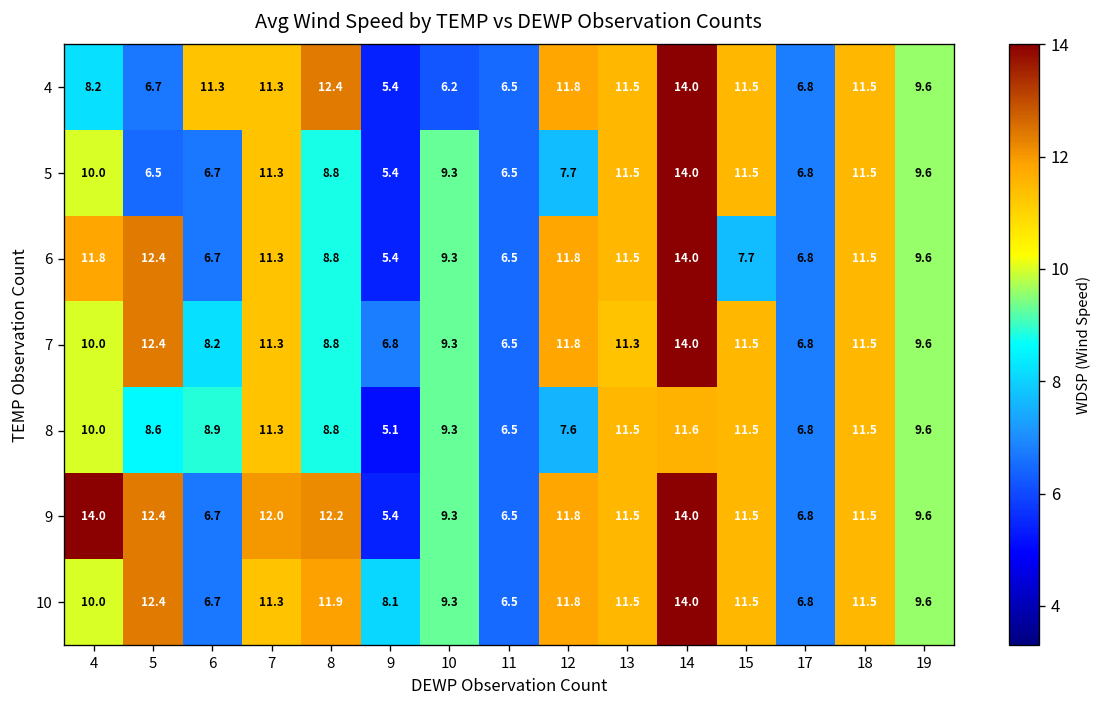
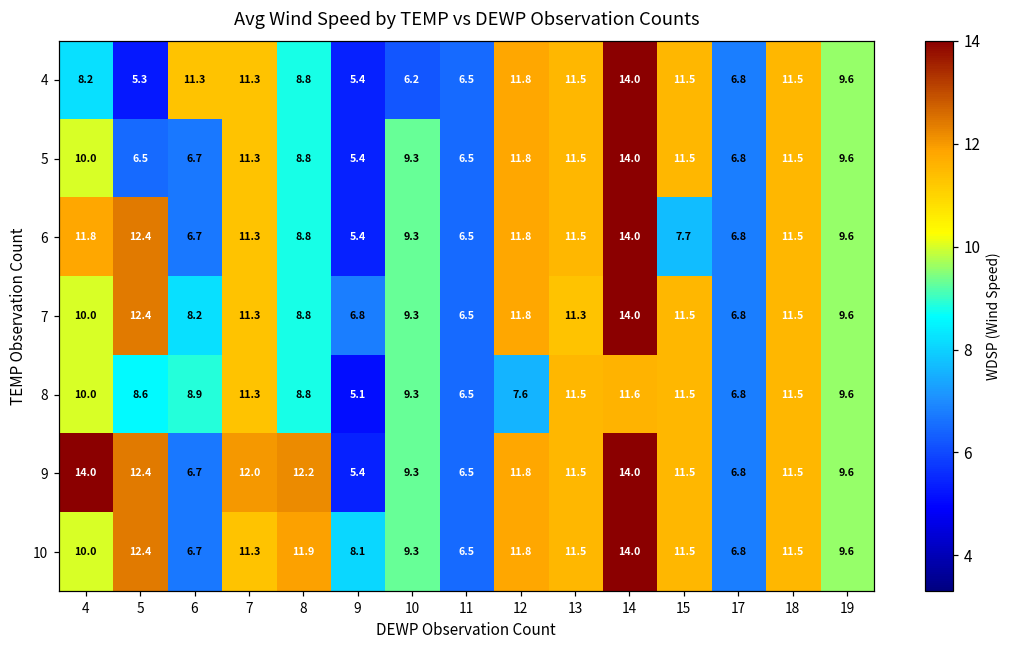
  {
    "4": {
      "4": 8.2,
-     "5": 6.7,
+     "5": 5.3,
      "6": 11.3,
      "7": 11.3,
-     "8": 12.4,
+     "8": 8.8,
      "9": 5.4,
      "10": 6.2,
      "11": 6.5,
      "12": 11.8,
      "13": 11.5,
      "14": 14.0,
      "15": 11.5,
      "17": 6.8,
      "18": 11.5,
      "19": 9.6
    },
    "5": {
      "4": 10.0,
      "5": 6.5,
      "6": 6.7,
      "7": 11.3,
      "8": 8.8,
      "9": 5.4,
      "10": 9.3,
      "11": 6.5,
-     "12": 7.7,
+     "12": 11.8,
      "13": 11.5,
      "14": 14.0,
      "15": 11.5,
      "17": 6.8,
      "18": 11.5,
      "19": 9.6
    },
    "6": {
      "4": 11.8,
      "5": 12.4,
      "6": 6.7,
      "7": 11.3,
      "8": 8.8,
      "9": 5.4,
      "10": 9.3,
      "11": 6.5,
      "12": 11.8,
      "13": 11.5,
      "14": 14.0,
      "15": 7.7,
      "17": 6.8,
      "18": 11.5,
      "19": 9.6
    },
    "7": {
      "4": 10.0,
      "5": 12.4,
      "6": 8.2,
      "7": 11.3,
      "8": 8.8,
      "9": 6.8,
      "10": 9.3,
      "11": 6.5,
      "12": 11.8,
      "13": 11.3,
      "14": 14.0,
      "15": 11.5,
      "17": 6.8,
      "18": 11.5,
      "19": 9.6
    },
    "8": {
      "4": 10.0,
      "5": 8.6,
      "6": 8.9,
      "7": 11.3,
      "8": 8.8,
      "9": 5.1,
      "10": 9.3,
      "11": 6.5,
      "12": 7.6,
      "13": 11.5,
      "14": 11.6,
      "15": 11.5,
      "17": 6.8,
      "18": 11.5,
      "19": 9.6
    },
    "9": {
      "4": 14.0,
      "5": 12.4,
      "6": 6.7,
      "7": 12.0,
      "8": 12.2,
      "9": 5.4,
      "10": 9.3,
      "11": 6.5,
      "12": 11.8,
      "13": 11.5,
      "14": 14.0,
      "15": 11.5,
      "17": 6.8,
      "18": 11.5,
      "19": 9.6
    },
    "10": {
      "4": 10.0,
      "5": 12.4,
      "6": 6.7,
      "7": 11.3,
      "8": 11.9,
      "9": 8.1,
      "10": 9.3,
      "11": 6.5,
      "12": 11.8,
      "13": 11.5,
      "14": 14.0,
      "15": 11.5,
      "17": 6.8,
      "18": 11.5,
      "19": 9.6
    }
  }
